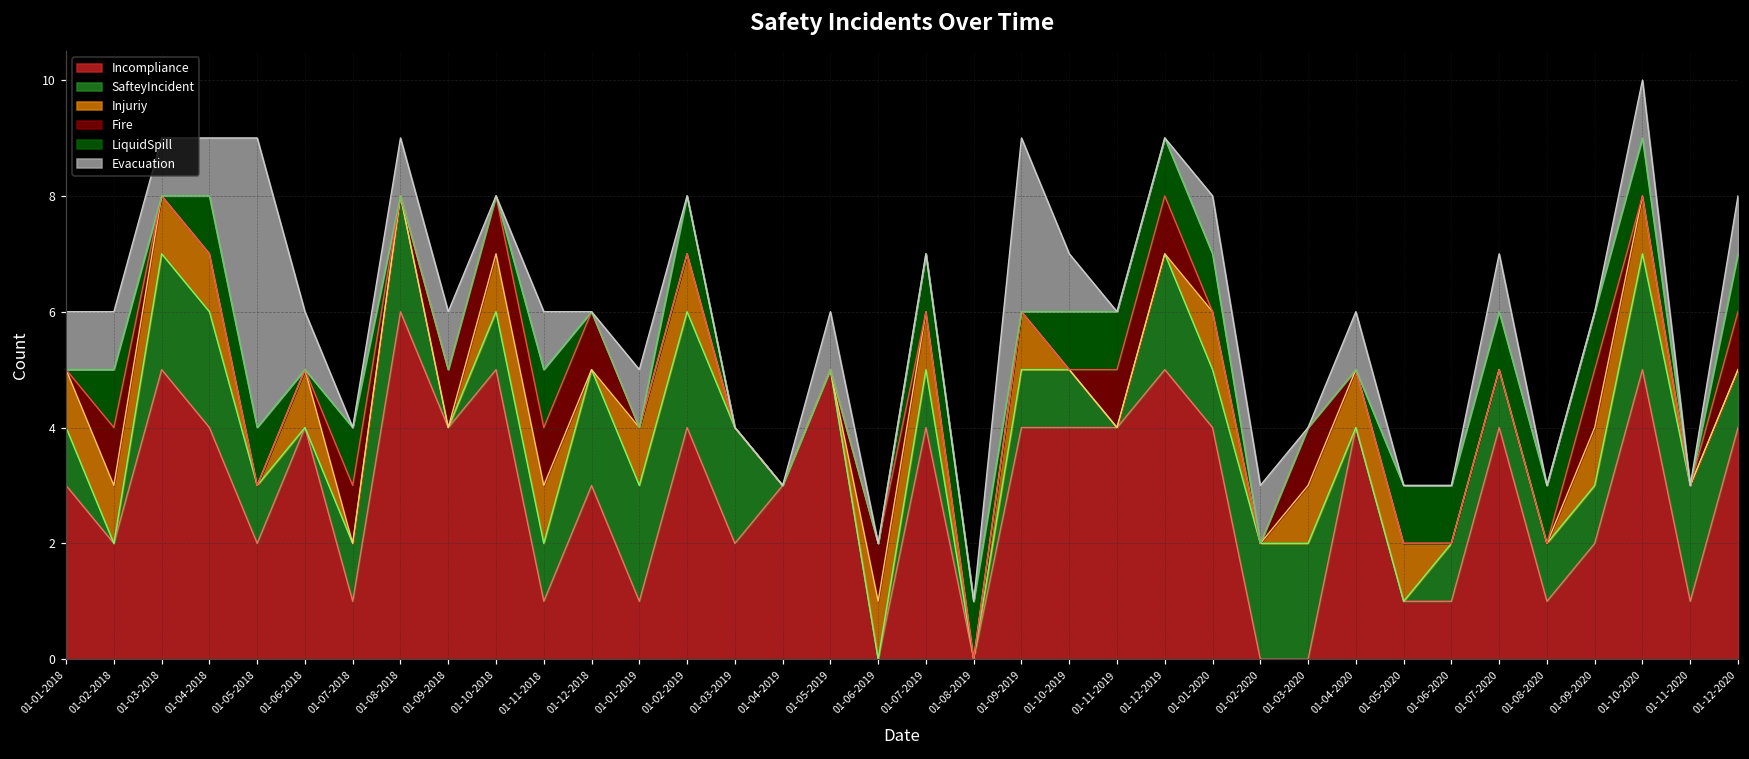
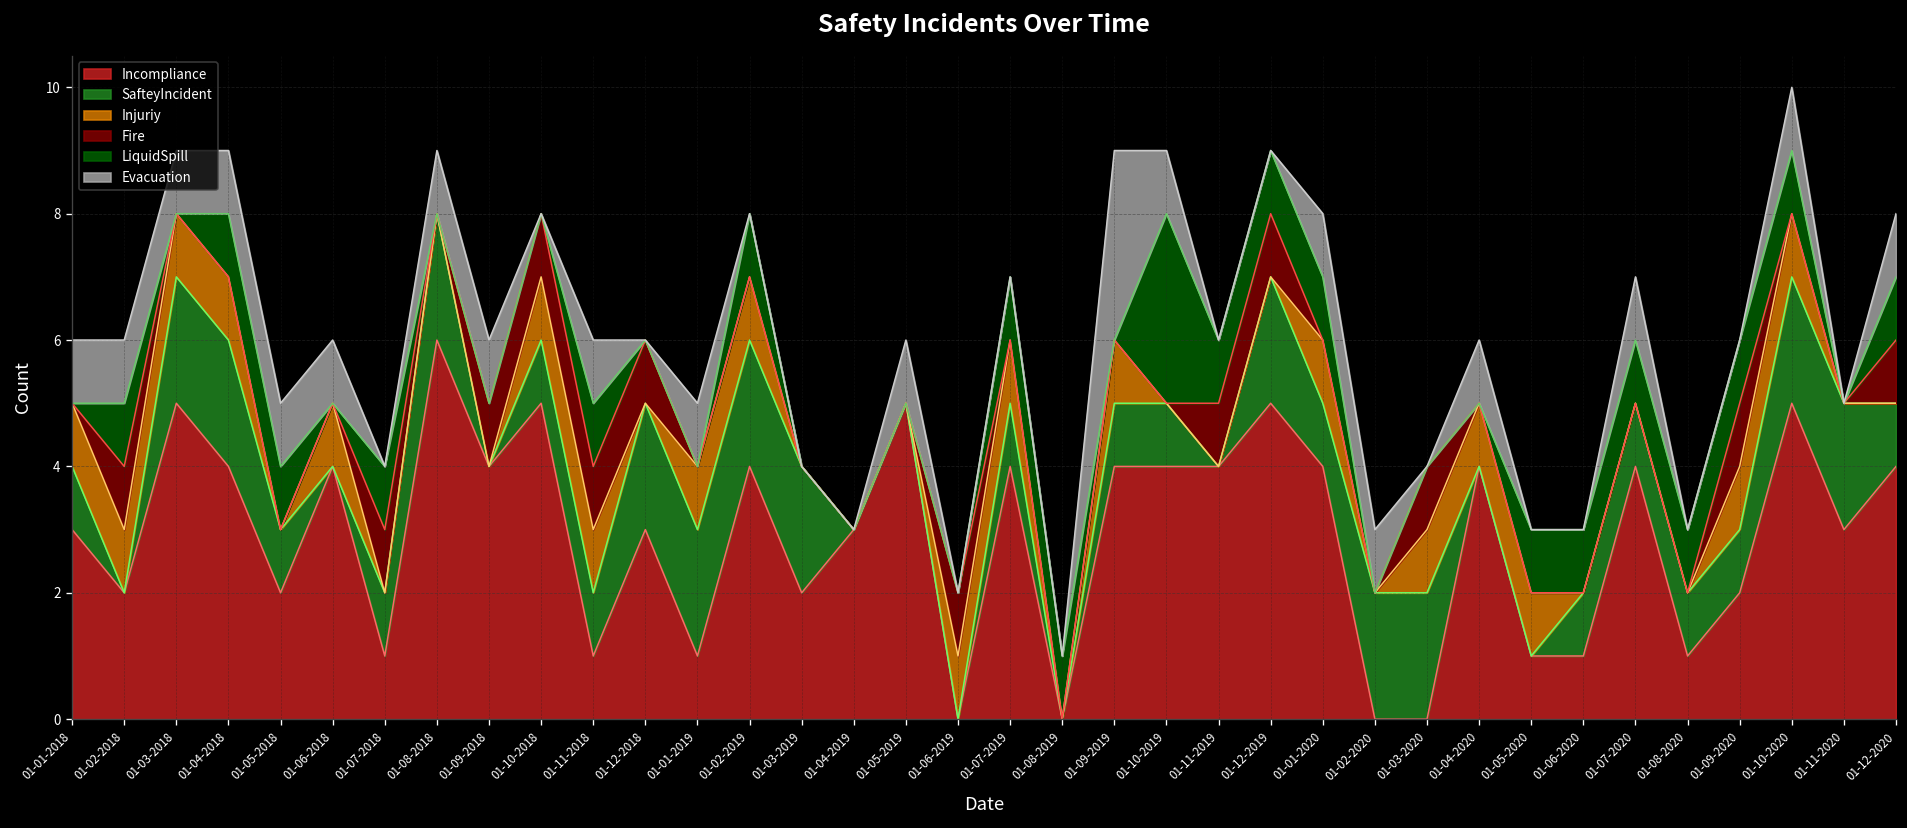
  {
    "Incompliance": {
      "01-01-2018": 3,
      "01-03-2018": 5,
      "01-04-2018": 4,
      "01-05-2018": 2,
      "01-07-2018": 1,
      "01-08-2018": 6,
      "01-10-2018": 5,
      "01-11-2018": 1,
      "01-12-2018": 3,
      "01-01-2019": 1,
      "01-02-2019": 4,
      "01-03-2019": 2,
      "01-07-2019": 4,
      "01-09-2019": 4,
      "01-10-2019": 4,
      "01-12-2019": 5,
      "01-01-2020": 4,
      "01-02-2020": 0,
      "01-03-2020": 0,
      "01-06-2020": 1,
      "01-07-2020": 4,
      "01-08-2020": 1,
      "01-09-2020": 2,
      "01-10-2020": 5,
-     "01-11-2020": 1,
+     "01-11-2020": 3,
      "01-12-2020": 4
    },
    "SafteyIncident": {
      "01-01-2018": 1,
      "01-03-2018": 2,
      "01-04-2018": 2,
      "01-10-2018": 1,
      "01-11-2018": 1,
      "01-01-2019": 2,
      "01-02-2019": 2,
      "01-07-2019": 1,
      "01-09-2019": 1,
      "01-01-2020": 1,
      "01-03-2020": 2,
      "01-09-2020": 1,
      "01-10-2020": 2
    },
    "Injuriy": {
      "01-02-2018": 1,
      "01-10-2018": 1,
      "01-11-2018": 1,
      "01-06-2019": 1,
      "01-03-2020": 1,
      "01-09-2020": 1
    },
    "Fire": {
      "01-02-2018": 1,
      "01-07-2018": 1,
      "01-11-2018": 1,
      "01-11-2019": 1,
      "01-12-2019": 1,
      "01-09-2020": 1,
      "01-12-2020": 1
    },
    "LiquidSpill": {
      "01-02-2018": 1,
      "01-04-2018": 1,
      "01-05-2018": 1,
      "01-11-2018": 1,
-     "01-10-2019": 1,
+     "01-10-2019": 3,
      "01-01-2020": 1,
      "01-07-2020": 1,
      "01-10-2020": 1,
      "01-12-2020": 1
    },
    "Evacuation": {
      "01-01-2018": 1,
      "01-02-2018": 1,
      "01-04-2018": 1,
-     "01-05-2018": 5,
+     "01-05-2018": 1,
      "01-06-2018": 1,
      "01-08-2018": 1,
      "01-09-2018": 1,
      "01-11-2018": 1,
      "01-01-2019": 1,
      "01-05-2019": 1,
      "01-09-2019": 3,
      "01-10-2019": 1,
      "01-01-2020": 1,
      "01-02-2020": 1,
      "01-04-2020": 1,
      "01-07-2020": 1,
      "01-10-2020": 1,
      "01-12-2020": 1
    }
  }
